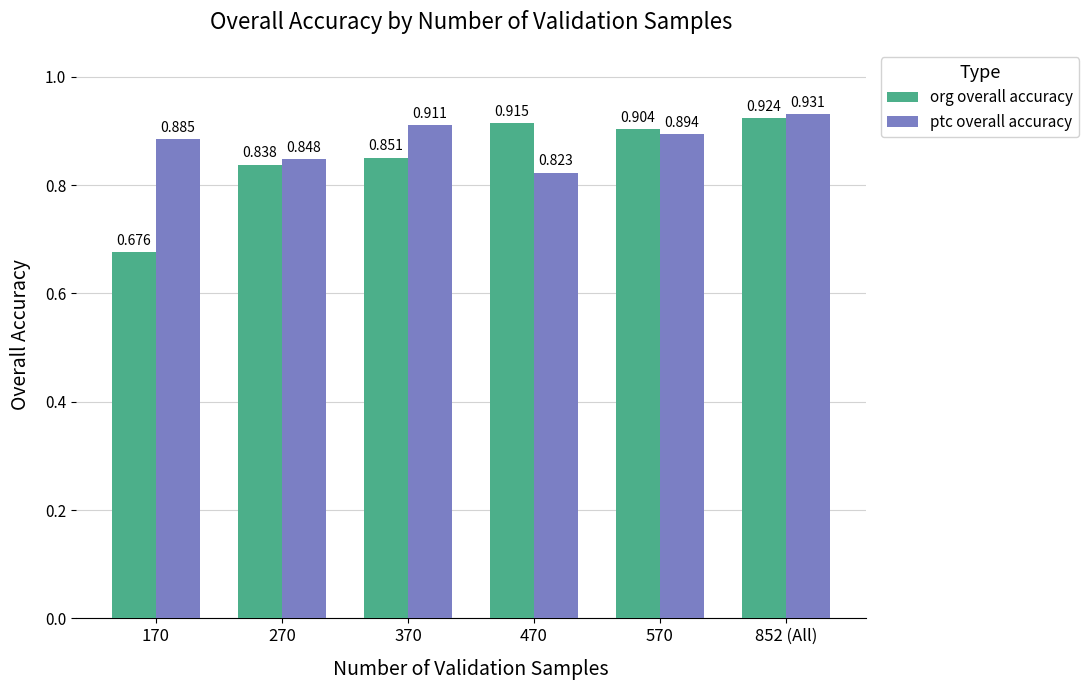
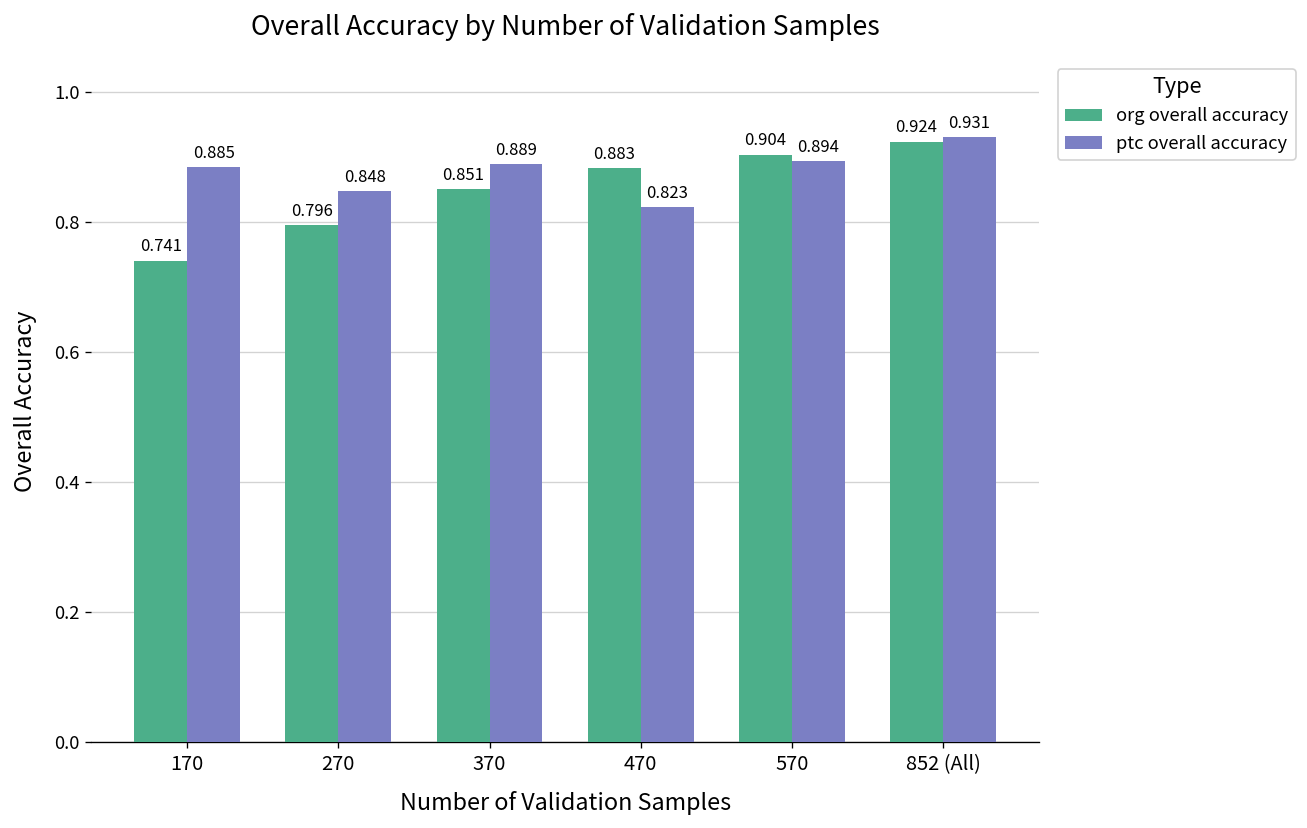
  {
    "org overall accuracy": {
-     "170": 0.676,
-     "270": 0.838,
+     "170": 0.741,
+     "270": 0.796,
      "370": 0.851,
-     "470": 0.915,
+     "470": 0.883,
      "570": 0.904,
      "852 (All)": 0.924
    },
    "ptc overall accuracy": {
      "170": 0.885,
      "270": 0.848,
-     "370": 0.911,
+     "370": 0.889,
      "470": 0.823,
      "570": 0.894,
      "852 (All)": 0.931
    }
  }
